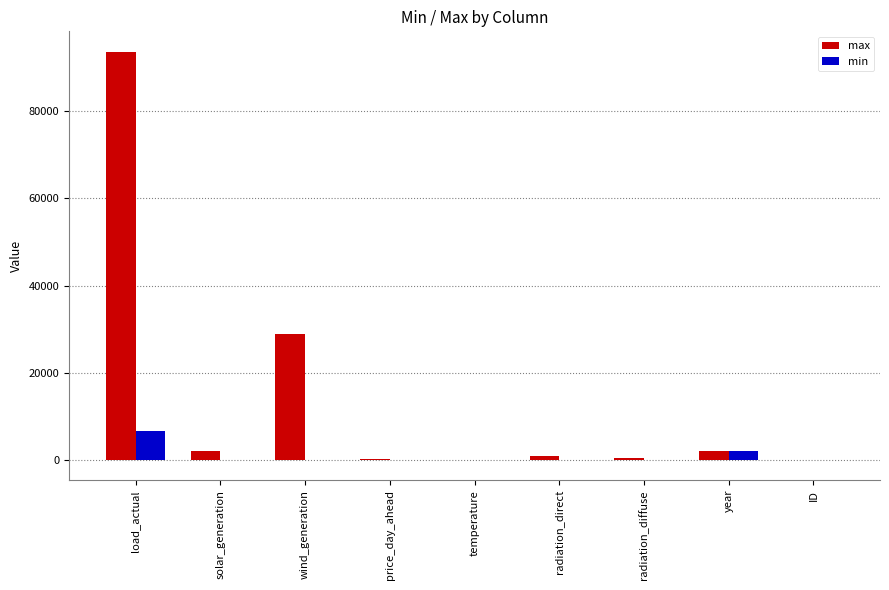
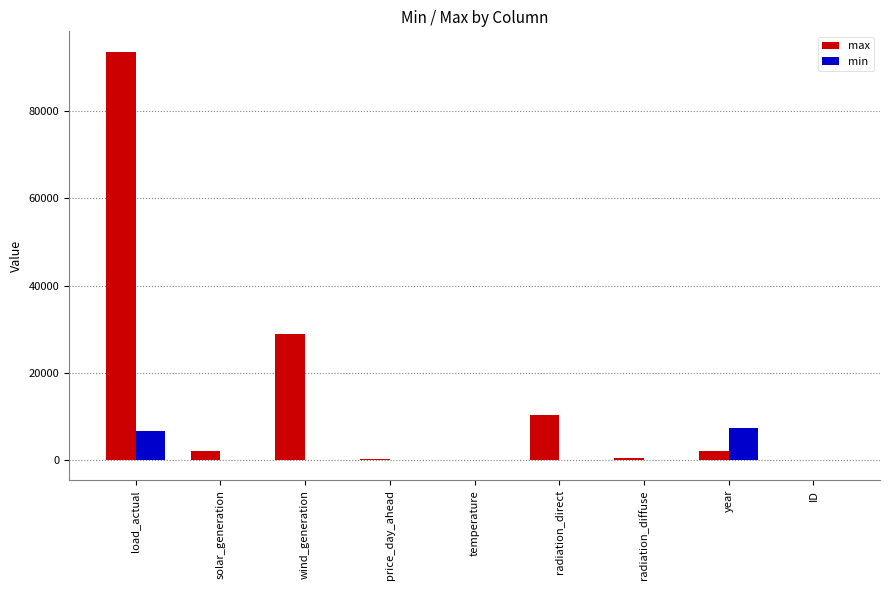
  {
    "max": {
      "load_actual": 94000,
      "solar_generation": 2000,
      "wind_generation": 29000,
-     "radiation_direct": 1000,
+     "radiation_direct": 10000,
      "year": 2000
    },
    "min": {
      "load_actual": 6000,
      "solar_generation": 0,
      "wind_generation": 0,
      "radiation_direct": 0,
      "radiation_diffuse": 0,
-     "year": 2000,
+     "year": 7000,
      "ID": 0
    }
  }
